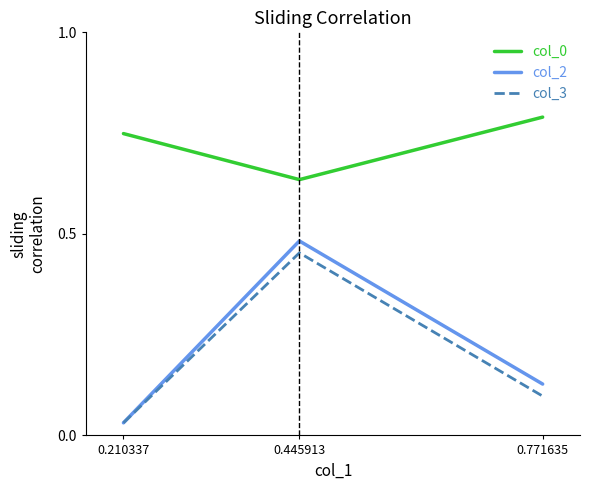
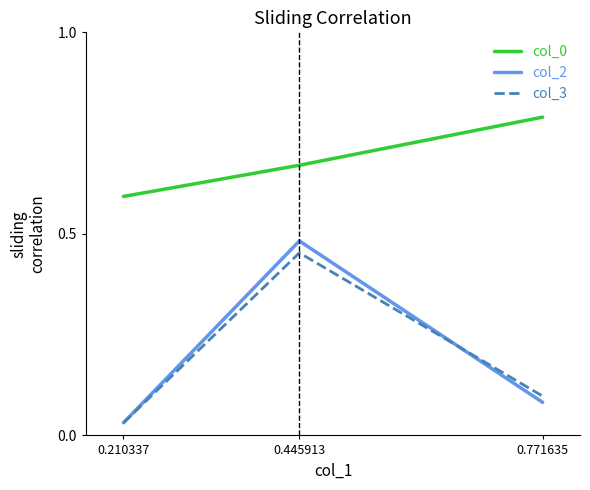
  {
    "col_0": {
-     "0.210337": 0.75,
-     "0.445913": 0.63,
+     "0.210337": 0.59,
+     "0.445913": 0.67,
      "0.771635": 0.79
    },
    "col_2": {
      "0.445913": 0.48,
-     "0.771635": 0.13
+     "0.771635": 0.08
    },
    "col_3": {
      "0.445913": 0.45,
      "0.771635": 0.10
    }
  }
